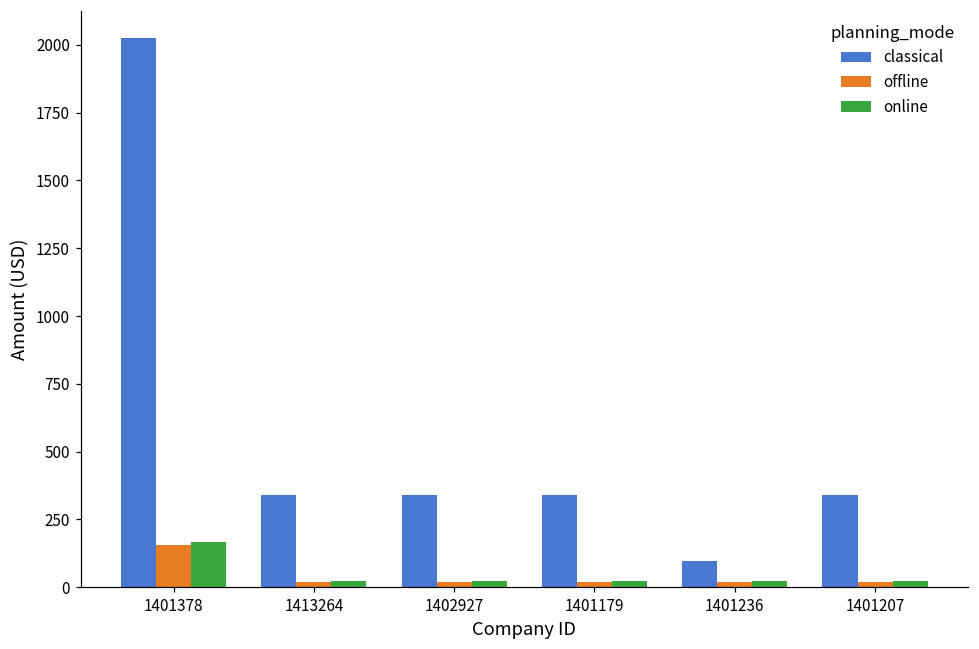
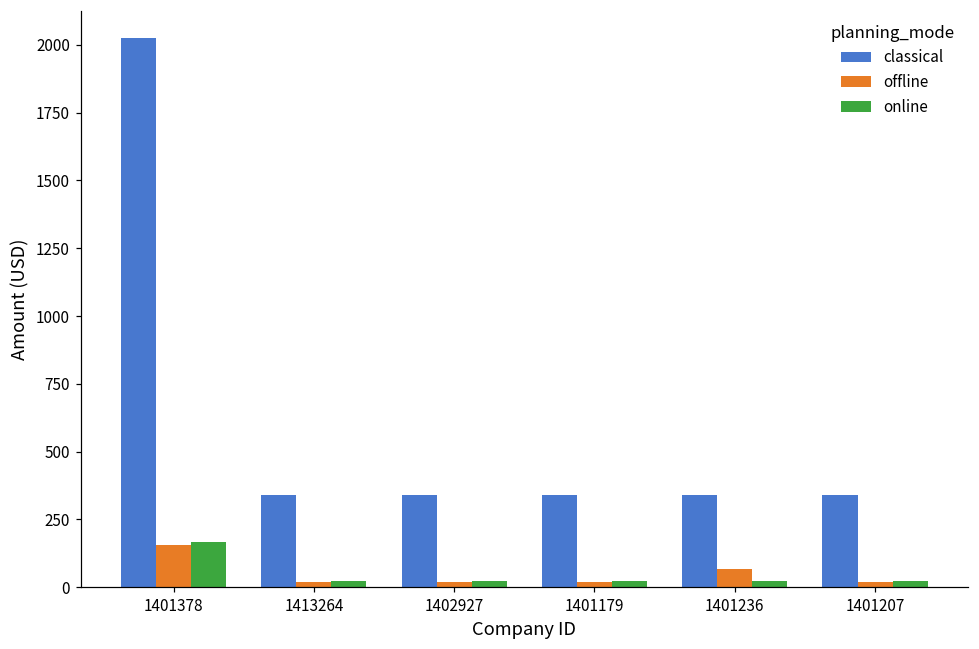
  {
    "classical": {
      "1401378": 2020,
      "1413264": 340,
      "1402927": 340,
      "1401179": 340,
-     "1401236": 100,
+     "1401236": 340,
      "1401207": 340
    },
    "offline": {
      "1401378": 160,
      "1413264": 20,
      "1402927": 20,
      "1401179": 20,
-     "1401236": 20,
+     "1401236": 70,
      "1401207": 20
    },
    "online": {
      "1401378": 170,
      "1413264": 20,
      "1402927": 20,
      "1401179": 20,
      "1401236": 20,
      "1401207": 20
    }
  }
